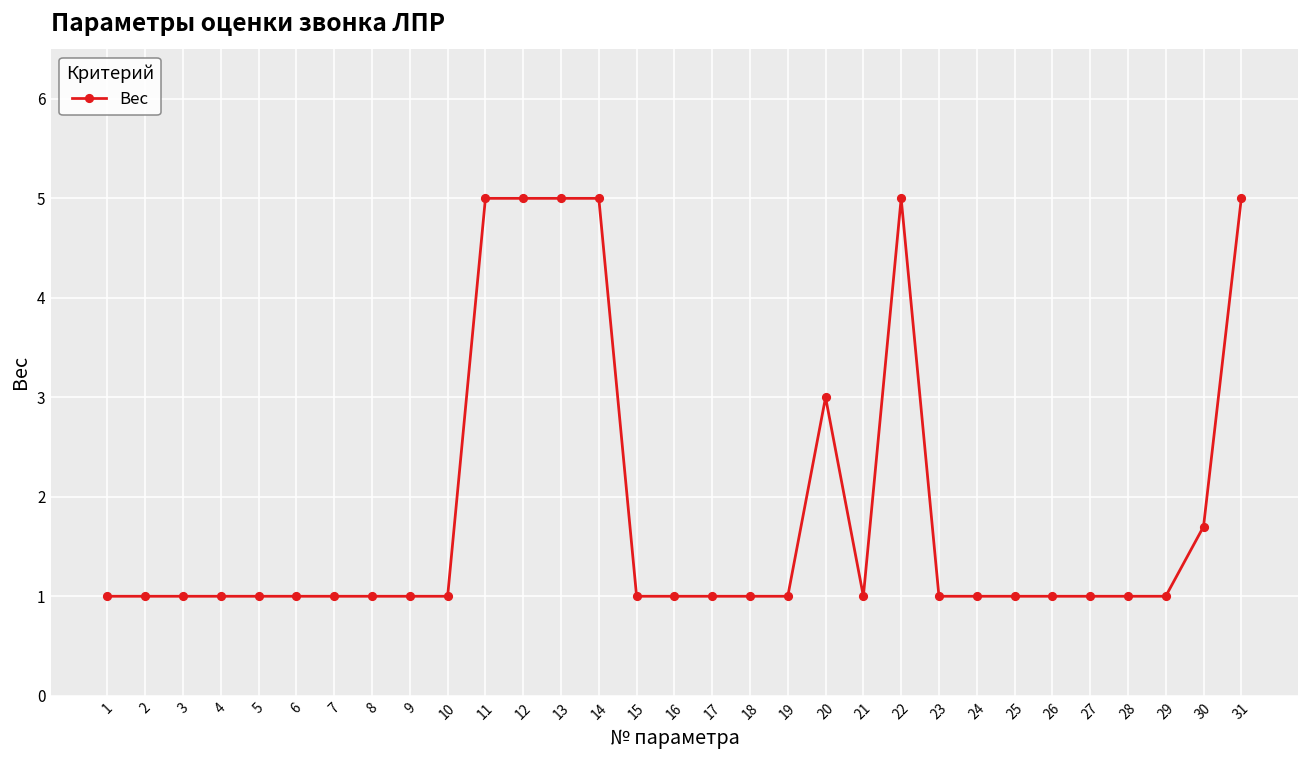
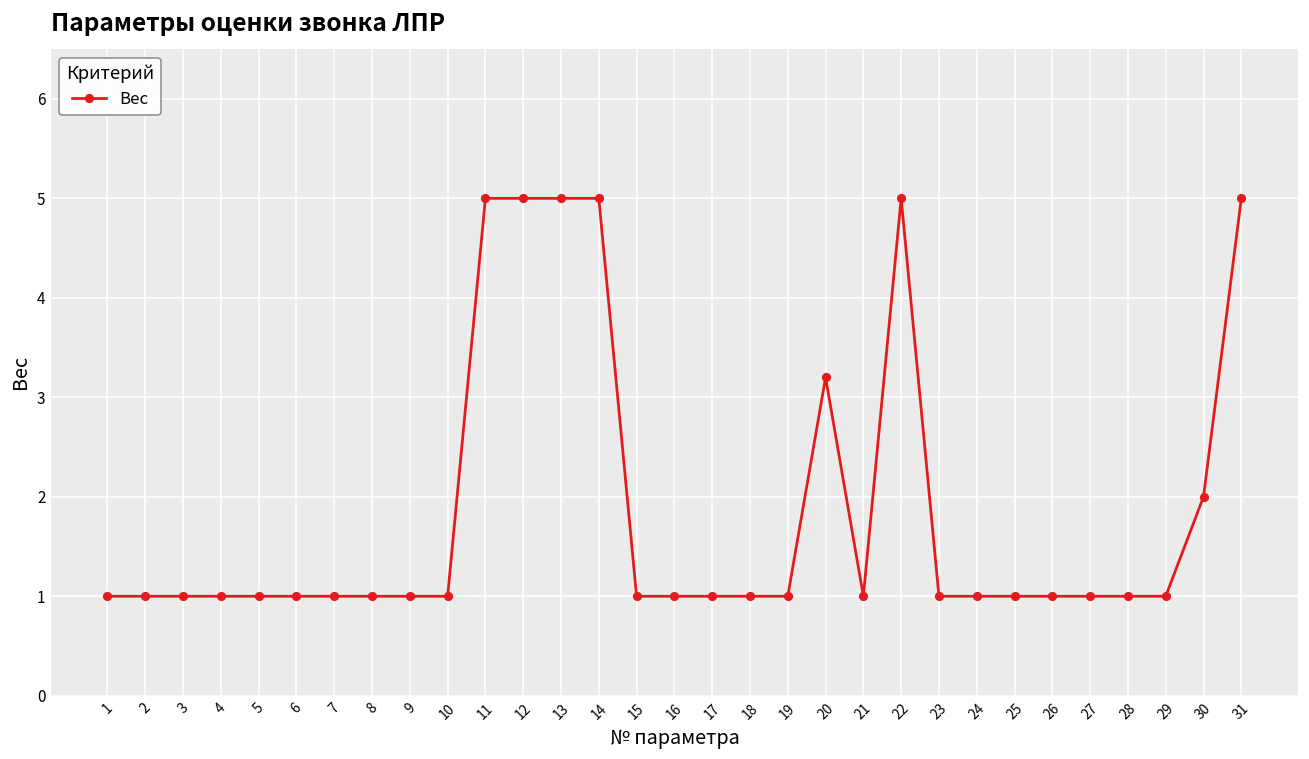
  {
    "1": 1.0,
    "2": 1.0,
    "3": 1.0,
    "4": 1.0,
    "5": 1.0,
    "6": 1.0,
    "7": 1.0,
    "8": 1.0,
    "9": 1.0,
    "10": 1.0,
    "11": 5.0,
    "12": 5.0,
    "13": 5.0,
    "14": 5.0,
    "15": 1.0,
    "16": 1.0,
    "17": 1.0,
    "18": 1.0,
    "19": 1.0,
-   "20": 3.0,
+   "20": 3.2,
    "21": 1.0,
    "22": 5.0,
    "23": 1.0,
    "24": 1.0,
    "25": 1.0,
    "26": 1.0,
    "27": 1.0,
    "28": 1.0,
    "29": 1.0,
-   "30": 1.7,
+   "30": 2.0,
    "31": 5.0
  }
